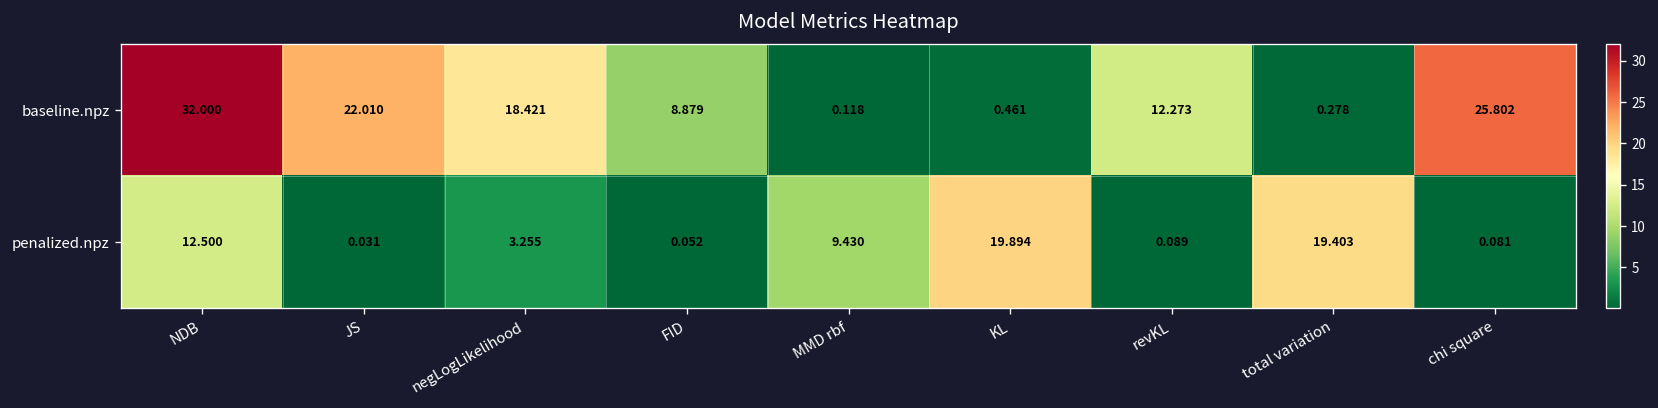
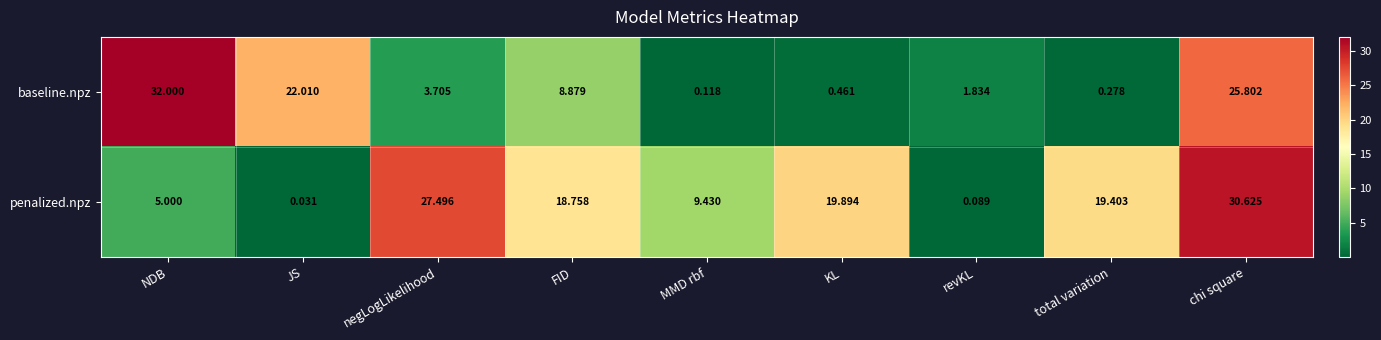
  {
    "baseline.npz": {
      "NDB": 32.000,
      "JS": 22.010,
-     "negLogLikelihood": 18.421,
+     "negLogLikelihood": 3.705,
      "FID": 8.879,
      "MMD rbf": 0.118,
      "KL": 0.461,
-     "revKL": 12.273,
+     "revKL": 1.834,
      "total variation": 0.278,
      "chi square": 25.802
    },
    "penalized.npz": {
-     "NDB": 12.500,
+     "NDB": 5.000,
      "JS": 0.031,
-     "negLogLikelihood": 3.255,
-     "FID": 0.052,
+     "negLogLikelihood": 27.496,
+     "FID": 18.758,
      "MMD rbf": 9.430,
      "KL": 19.894,
      "revKL": 0.089,
      "total variation": 19.403,
-     "chi square": 0.081
+     "chi square": 30.625
    }
  }
